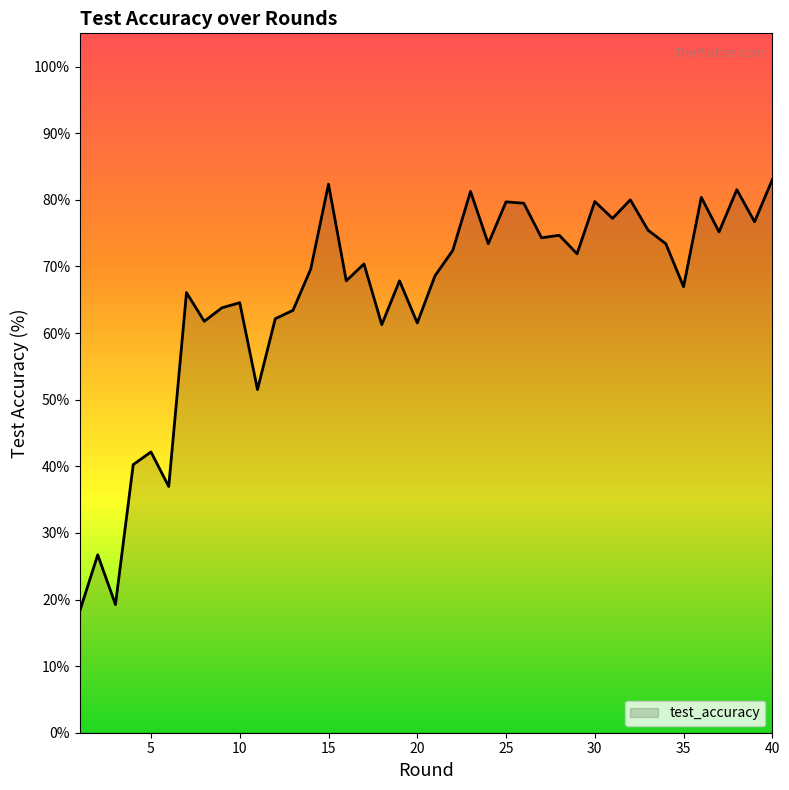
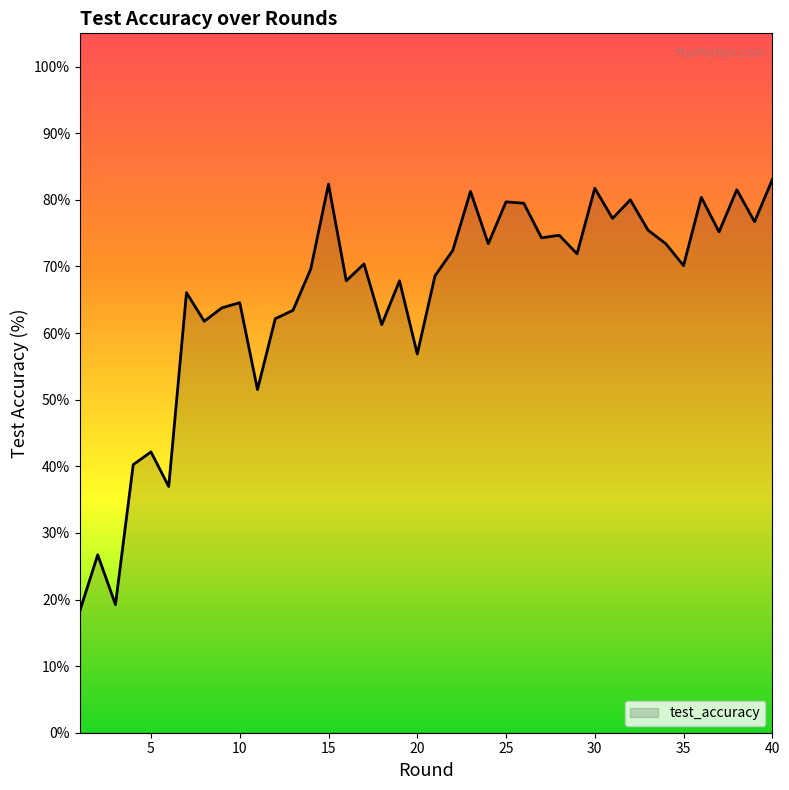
  {
    "5": "42%",
    "10": "65%",
    "15": "82%",
-   "20": "62%",
+   "20": "57%",
    "25": "80%",
-   "30": "80%",
-   "35": "67%",
+   "30": "82%",
+   "35": "70%",
    "40": "83%"
  }
